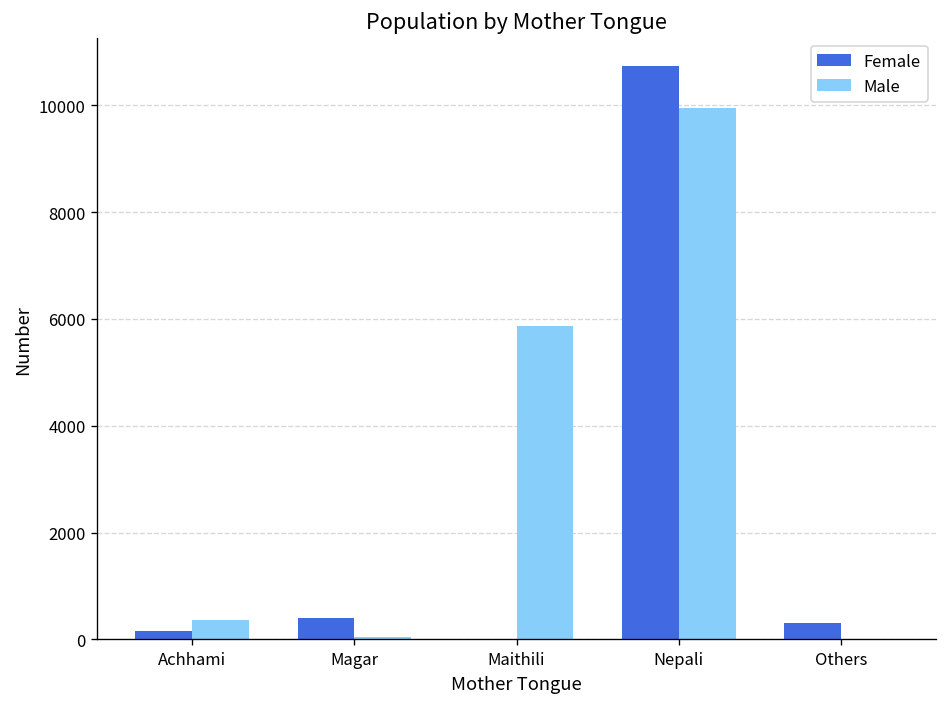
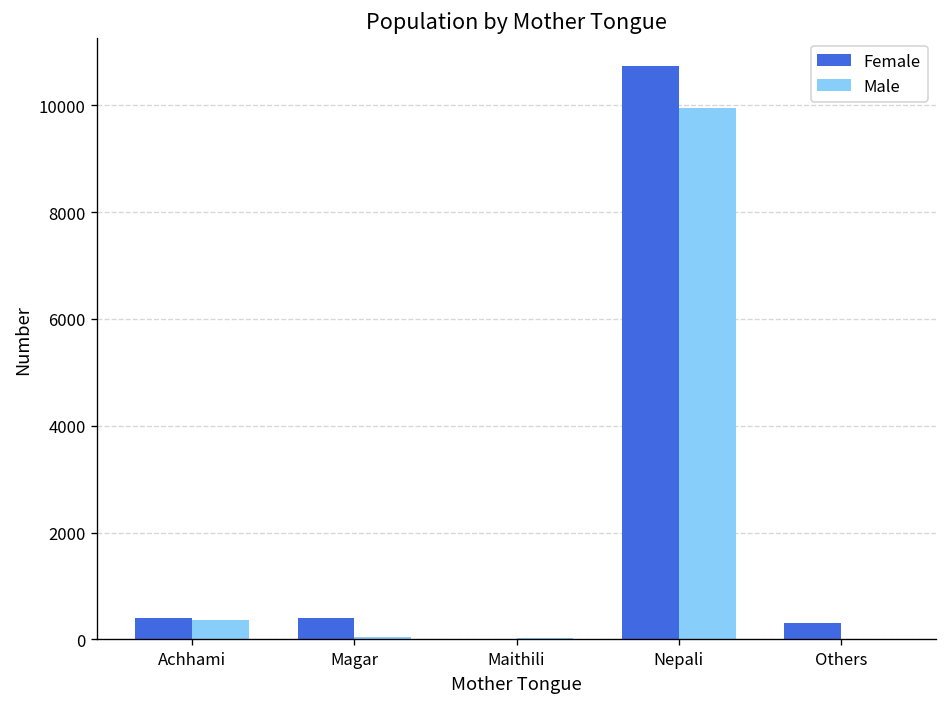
  {
    "Female": {
-     "Achhami": 200,
+     "Achhami": 400,
      "Magar": 400,
      "Nepali": 10700,
      "Others": 300
    },
    "Male": {
      "Achhami": 400,
-     "Maithili": 5900,
+     "Maithili": 0,
      "Nepali": 10000
    }
  }
